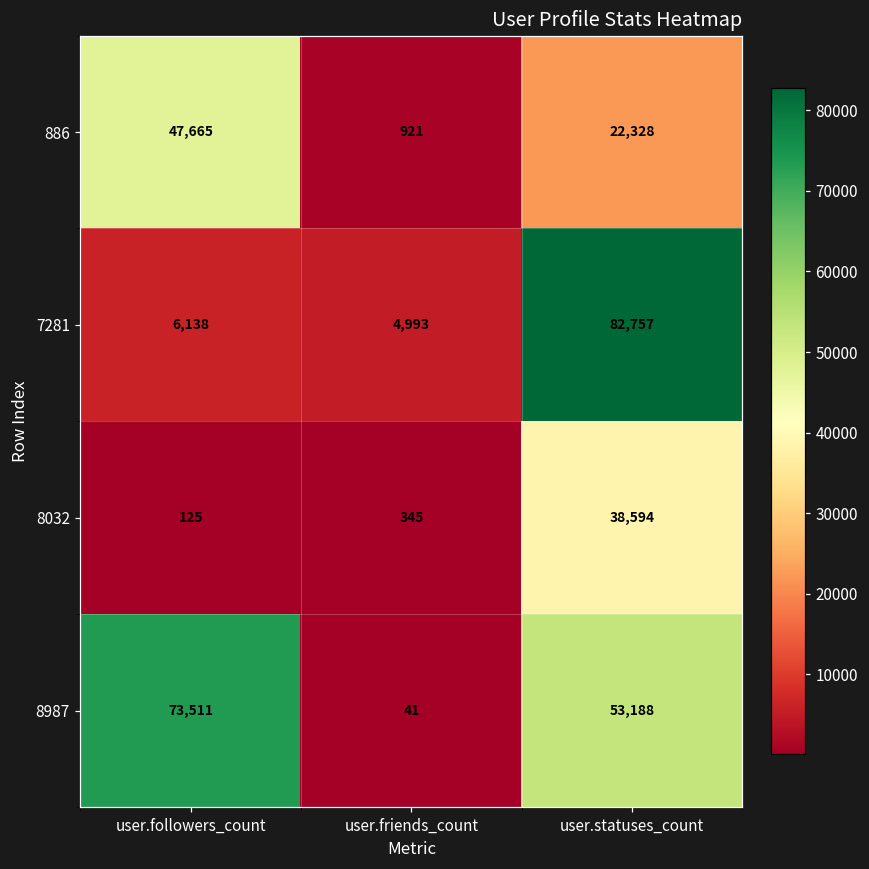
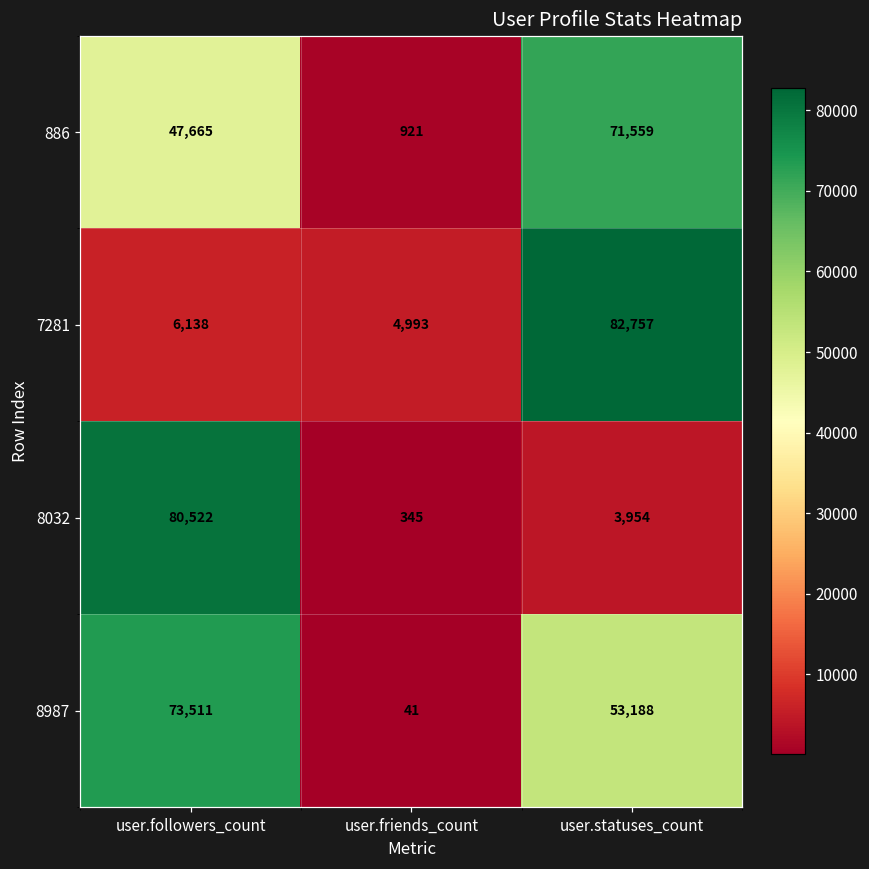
  {
    "886": {
      "user.followers_count": "47,665",
      "user.friends_count": "921",
-     "user.statuses_count": "22,328"
+     "user.statuses_count": "71,559"
    },
    "7281": {
      "user.followers_count": "6,138",
      "user.friends_count": "4,993",
      "user.statuses_count": "82,757"
    },
    "8032": {
-     "user.followers_count": "125",
+     "user.followers_count": "80,522",
      "user.friends_count": "345",
-     "user.statuses_count": "38,594"
+     "user.statuses_count": "3,954"
    },
    "8987": {
      "user.followers_count": "73,511",
      "user.friends_count": "41",
      "user.statuses_count": "53,188"
    }
  }
